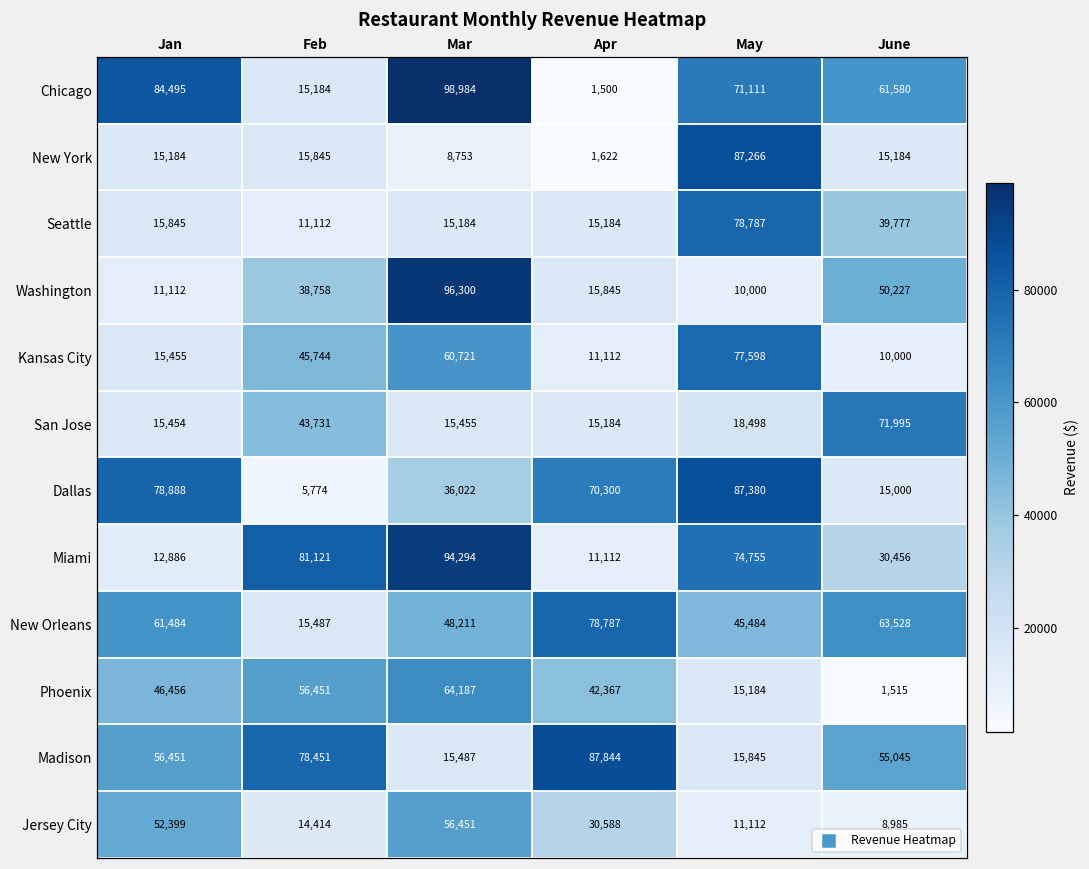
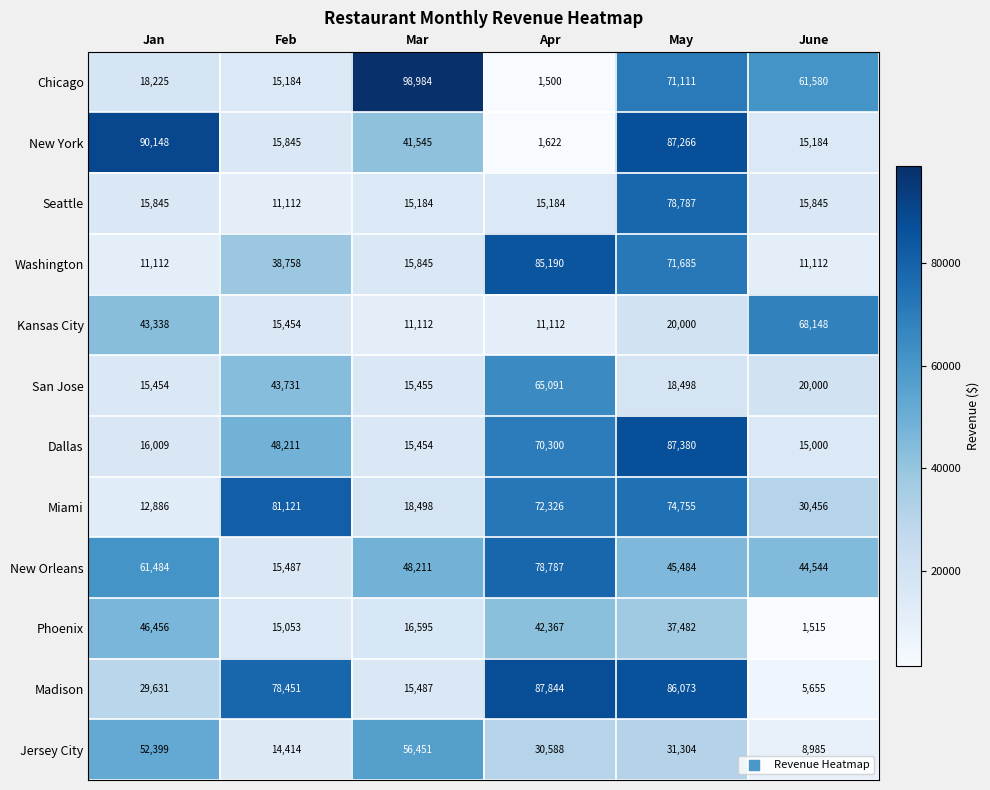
  {
    "Chicago": {
-     "Jan": "84,495",
+     "Jan": "18,225",
      "Feb": "15,184",
      "Mar": "98,984",
      "Apr": "1,500",
      "May": "71,111",
      "June": "61,580"
    },
    "New York": {
-     "Jan": "15,184",
+     "Jan": "90,148",
      "Feb": "15,845",
-     "Mar": "8,753",
+     "Mar": "41,545",
      "Apr": "1,622",
      "May": "87,266",
      "June": "15,184"
    },
    "Seattle": {
      "Jan": "15,845",
      "Feb": "11,112",
      "Mar": "15,184",
      "Apr": "15,184",
      "May": "78,787",
-     "June": "39,777"
+     "June": "15,845"
    },
    "Washington": {
      "Jan": "11,112",
      "Feb": "38,758",
-     "Mar": "96,300",
-     "Apr": "15,845",
-     "May": "10,000",
-     "June": "50,227"
+     "Mar": "15,845",
+     "Apr": "85,190",
+     "May": "71,685",
+     "June": "11,112"
    },
    "Kansas City": {
-     "Jan": "15,455",
-     "Feb": "45,744",
-     "Mar": "60,721",
+     "Jan": "43,338",
+     "Feb": "15,454",
+     "Mar": "11,112",
      "Apr": "11,112",
-     "May": "77,598",
-     "June": "10,000"
+     "May": "20,000",
+     "June": "68,148"
    },
    "San Jose": {
      "Jan": "15,454",
      "Feb": "43,731",
      "Mar": "15,455",
-     "Apr": "15,184",
+     "Apr": "65,091",
      "May": "18,498",
-     "June": "71,995"
+     "June": "20,000"
    },
    "Dallas": {
-     "Jan": "78,888",
-     "Feb": "5,774",
-     "Mar": "36,022",
+     "Jan": "16,009",
+     "Feb": "48,211",
+     "Mar": "15,454",
      "Apr": "70,300",
      "May": "87,380",
      "June": "15,000"
    },
    "Miami": {
      "Jan": "12,886",
      "Feb": "81,121",
-     "Mar": "94,294",
-     "Apr": "11,112",
+     "Mar": "18,498",
+     "Apr": "72,326",
      "May": "74,755",
      "June": "30,456"
    },
    "New Orleans": {
      "Jan": "61,484",
      "Feb": "15,487",
      "Mar": "48,211",
      "Apr": "78,787",
      "May": "45,484",
-     "June": "63,528"
+     "June": "44,544"
    },
    "Phoenix": {
      "Jan": "46,456",
-     "Feb": "56,451",
-     "Mar": "64,187",
+     "Feb": "15,053",
+     "Mar": "16,595",
      "Apr": "42,367",
-     "May": "15,184",
+     "May": "37,482",
      "June": "1,515"
    },
    "Madison": {
-     "Jan": "56,451",
+     "Jan": "29,631",
      "Feb": "78,451",
      "Mar": "15,487",
      "Apr": "87,844",
-     "May": "15,845",
-     "June": "55,045"
+     "May": "86,073",
+     "June": "5,655"
    },
    "Jersey City": {
      "Jan": "52,399",
      "Feb": "14,414",
      "Mar": "56,451",
      "Apr": "30,588",
-     "May": "11,112",
+     "May": "31,304",
      "June": "8,985"
    }
  }
